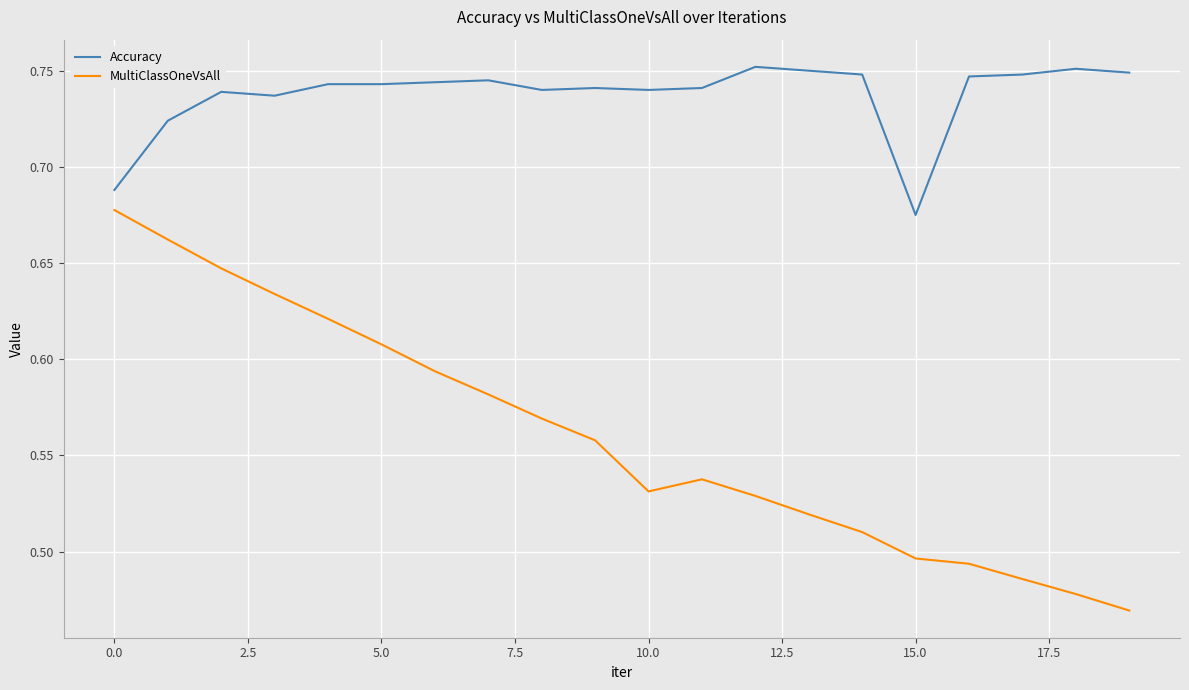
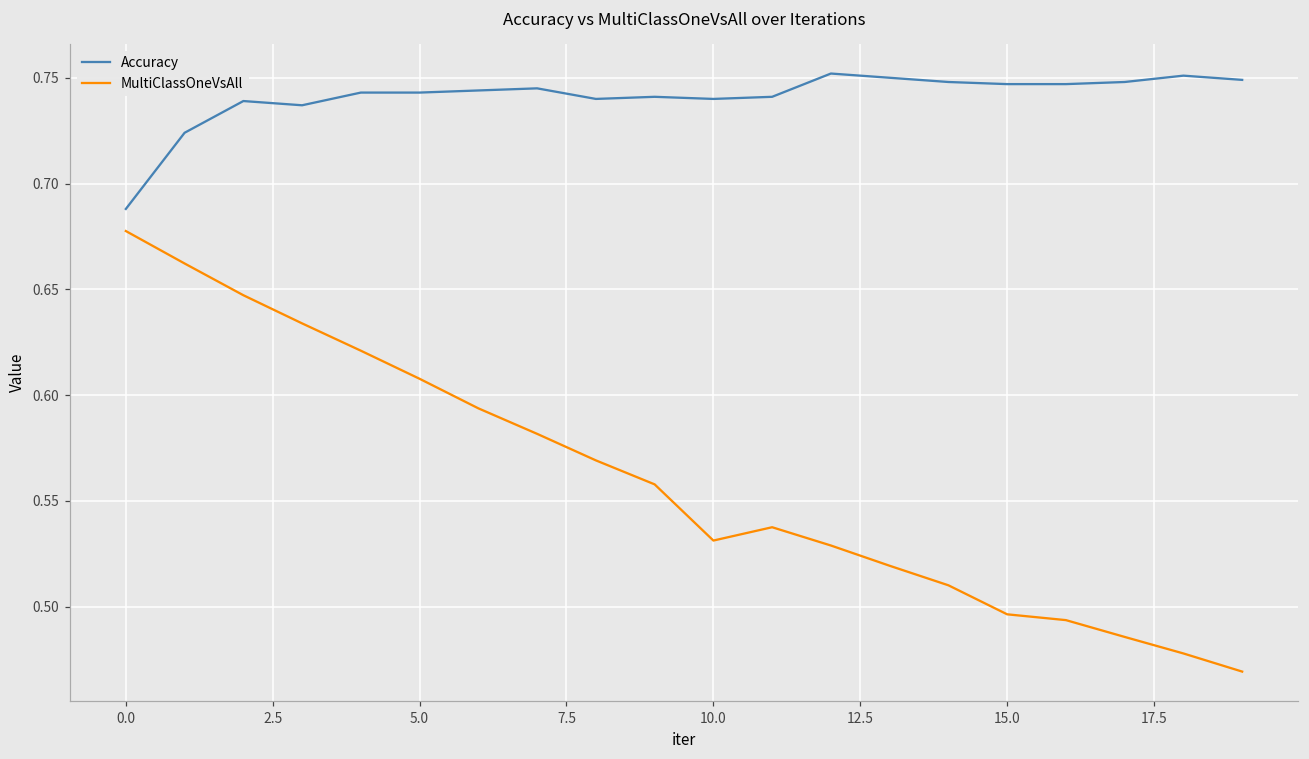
  {
    "Accuracy": {
      "0.0": 0.688,
      "5.0": 0.743,
      "10.0": 0.740,
-     "15.0": 0.675
+     "15.0": 0.747
    },
    "MultiClassOneVsAll": {
      "0.0": 0.678,
      "5.0": 0.608,
      "10.0": 0.531,
      "15.0": 0.496
    }
  }
